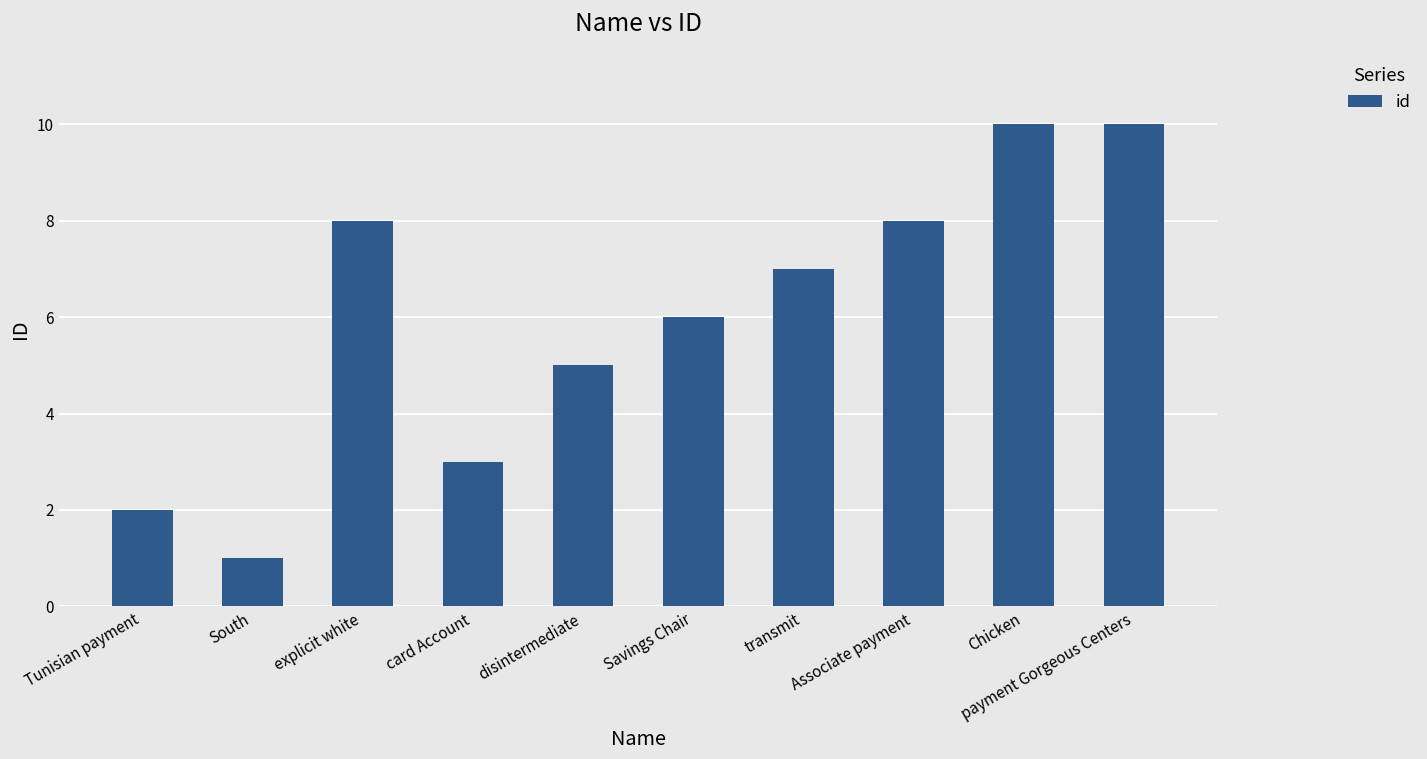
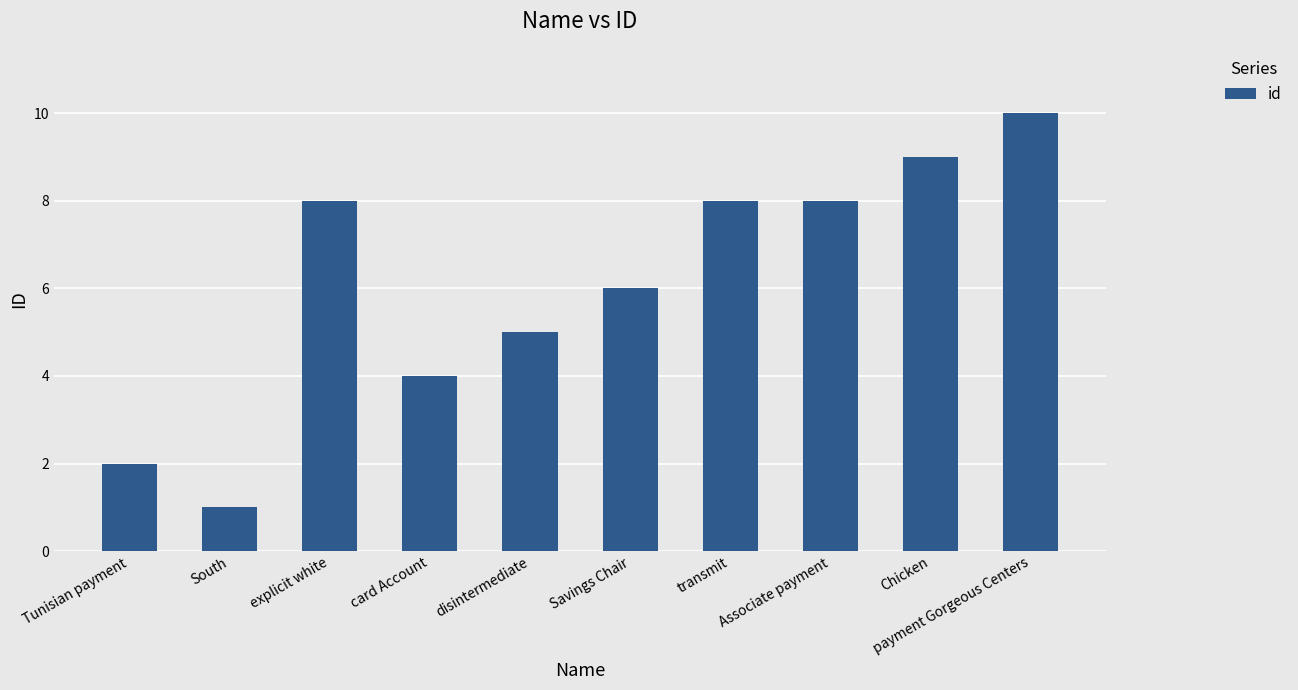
  {
    "Tunisian payment": 2,
    "South": 1,
    "explicit white": 8,
-   "card Account": 3,
+   "card Account": 4,
    "disintermediate": 5,
    "Savings Chair": 6,
-   "transmit": 7,
+   "transmit": 8,
    "Associate payment": 8,
-   "Chicken": 10,
+   "Chicken": 9,
    "payment Gorgeous Centers": 10
  }
